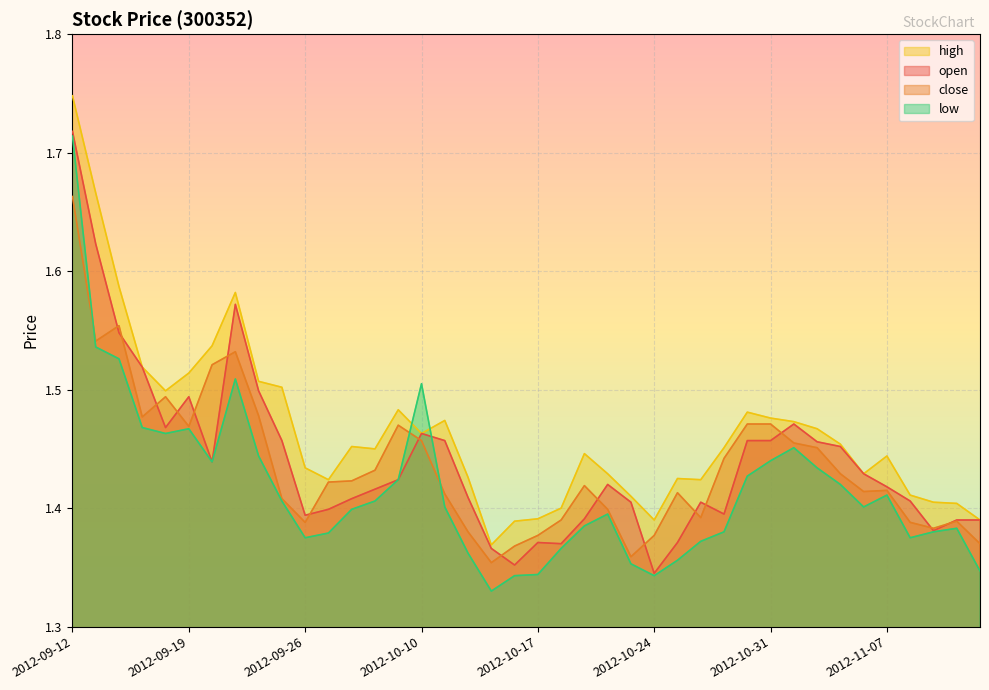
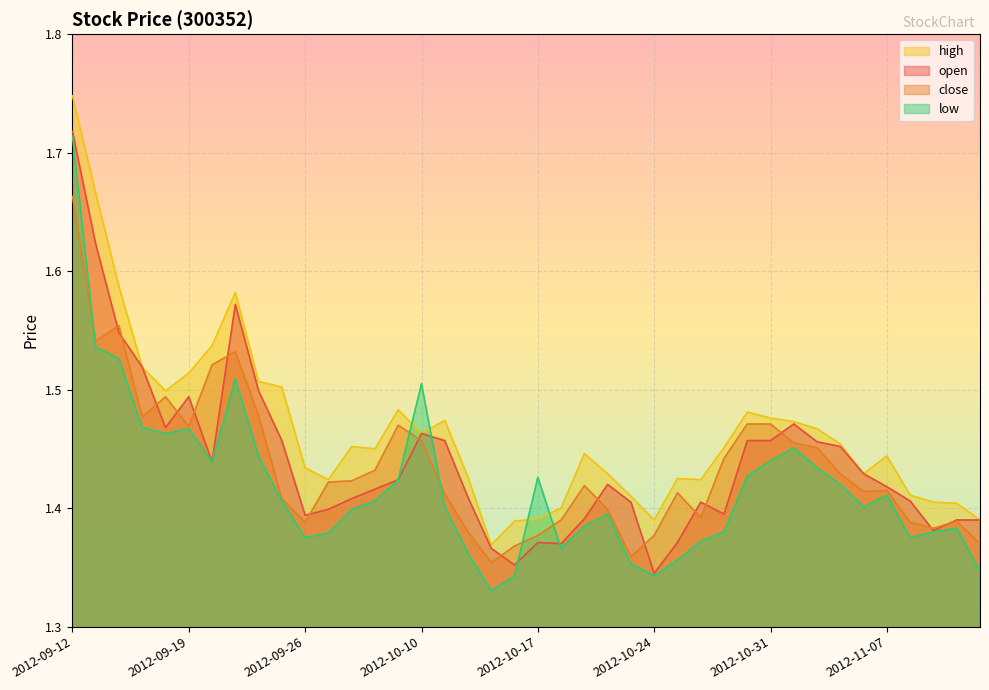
  {
    "low": {
      "2012-09-12": 1.714,
      "2012-09-26": 1.375,
      "2012-10-10": 1.505,
-     "2012-10-17": 1.344,
+     "2012-10-17": 1.426,
      "2012-10-31": 1.440,
      "2012-11-07": 1.411
    }
  }
